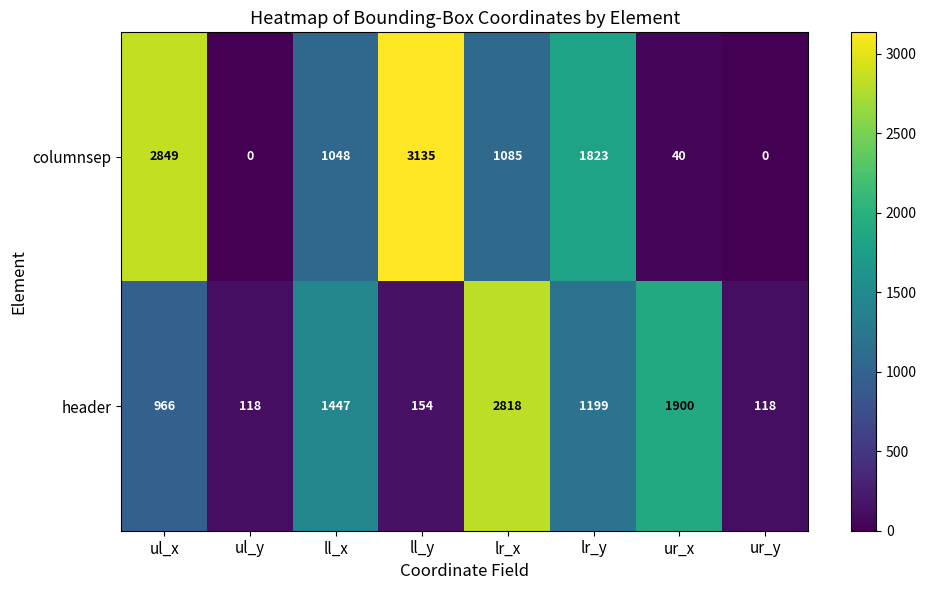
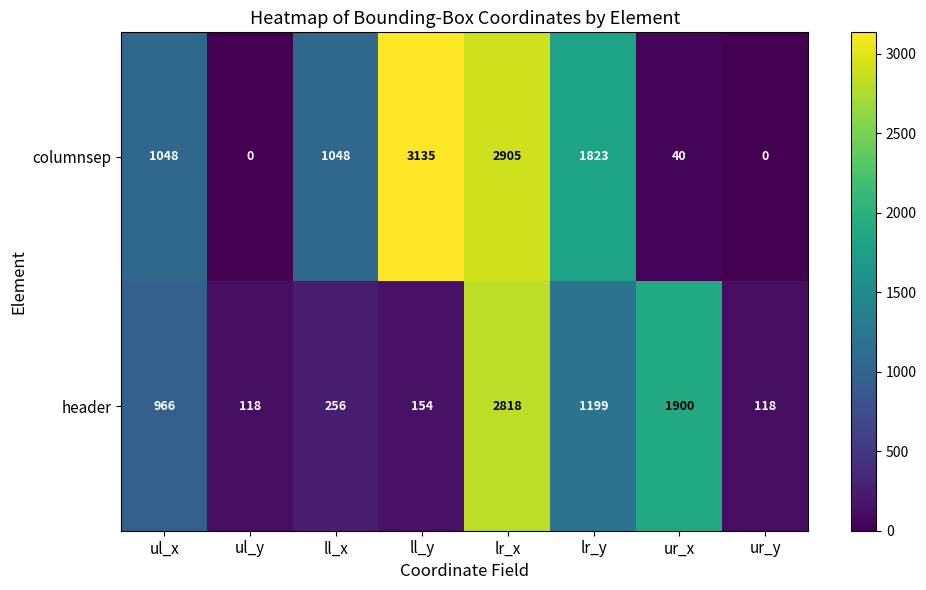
  {
    "columnsep": {
-     "ul_x": 2849,
+     "ul_x": 1048,
      "ul_y": 0,
      "ll_x": 1048,
      "ll_y": 3135,
-     "lr_x": 1085,
+     "lr_x": 2905,
      "lr_y": 1823,
      "ur_x": 40,
      "ur_y": 0
    },
    "header": {
      "ul_x": 966,
      "ul_y": 118,
-     "ll_x": 1447,
+     "ll_x": 256,
      "ll_y": 154,
      "lr_x": 2818,
      "lr_y": 1199,
      "ur_x": 1900,
      "ur_y": 118
    }
  }
